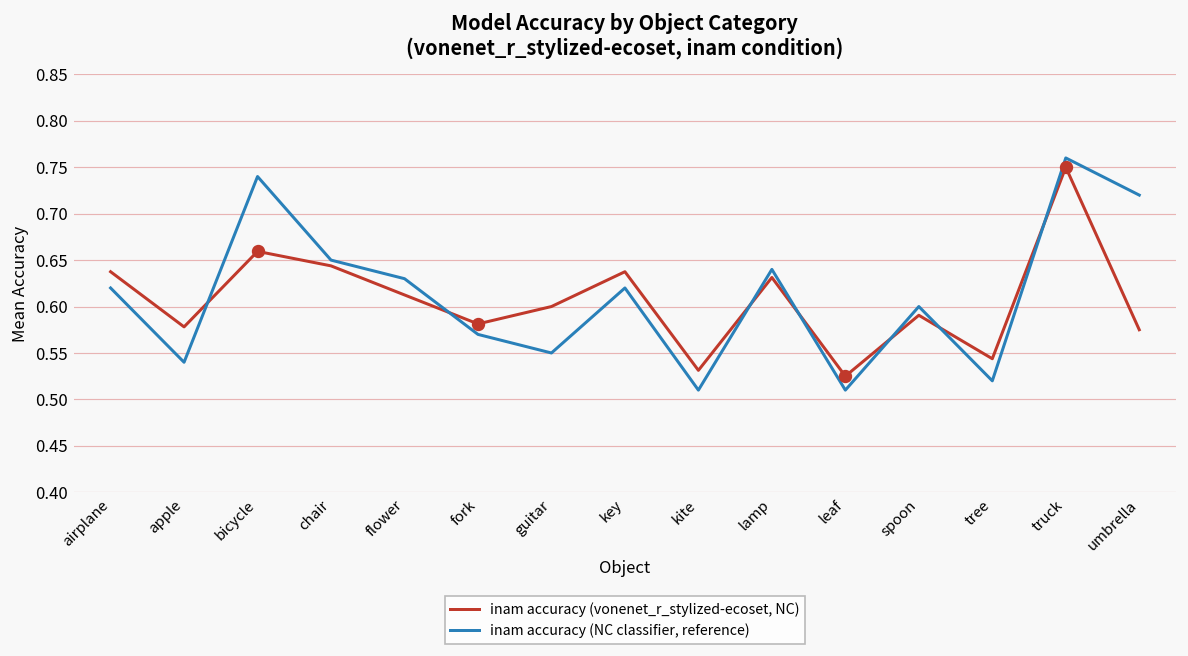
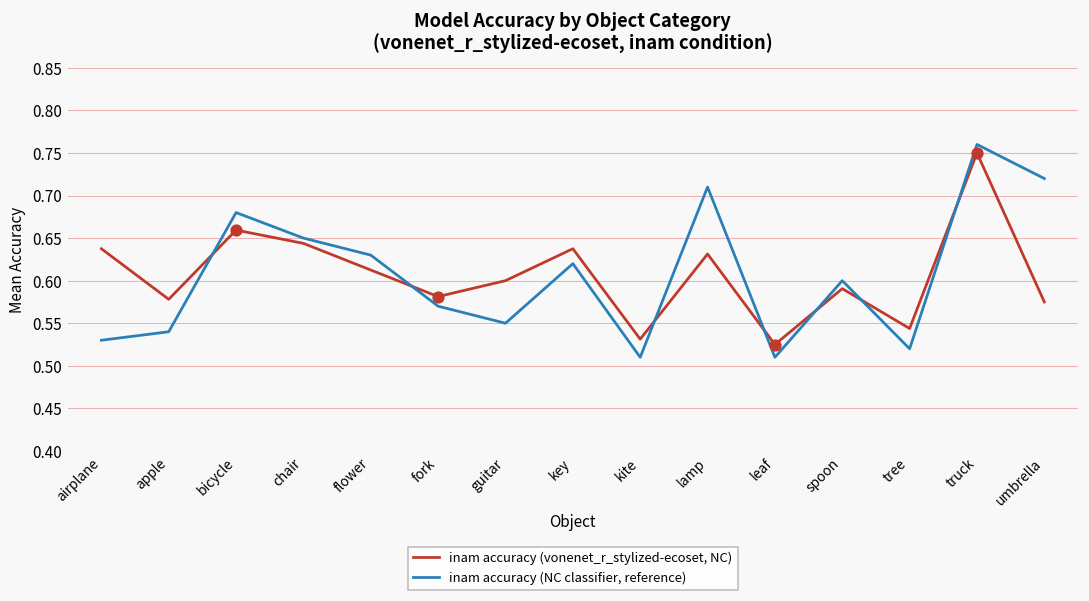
  {
    "inam accuracy (NC classifier, reference)": {
-     "airplane": 0.62,
+     "airplane": 0.53,
      "apple": 0.54,
-     "bicycle": 0.74,
+     "bicycle": 0.68,
      "chair": 0.65,
      "flower": 0.63,
      "fork": 0.57,
      "guitar": 0.55,
      "key": 0.62,
      "kite": 0.51,
-     "lamp": 0.64,
+     "lamp": 0.71,
      "leaf": 0.51,
      "spoon": 0.60,
      "tree": 0.52,
      "truck": 0.76,
      "umbrella": 0.72
    }
  }
